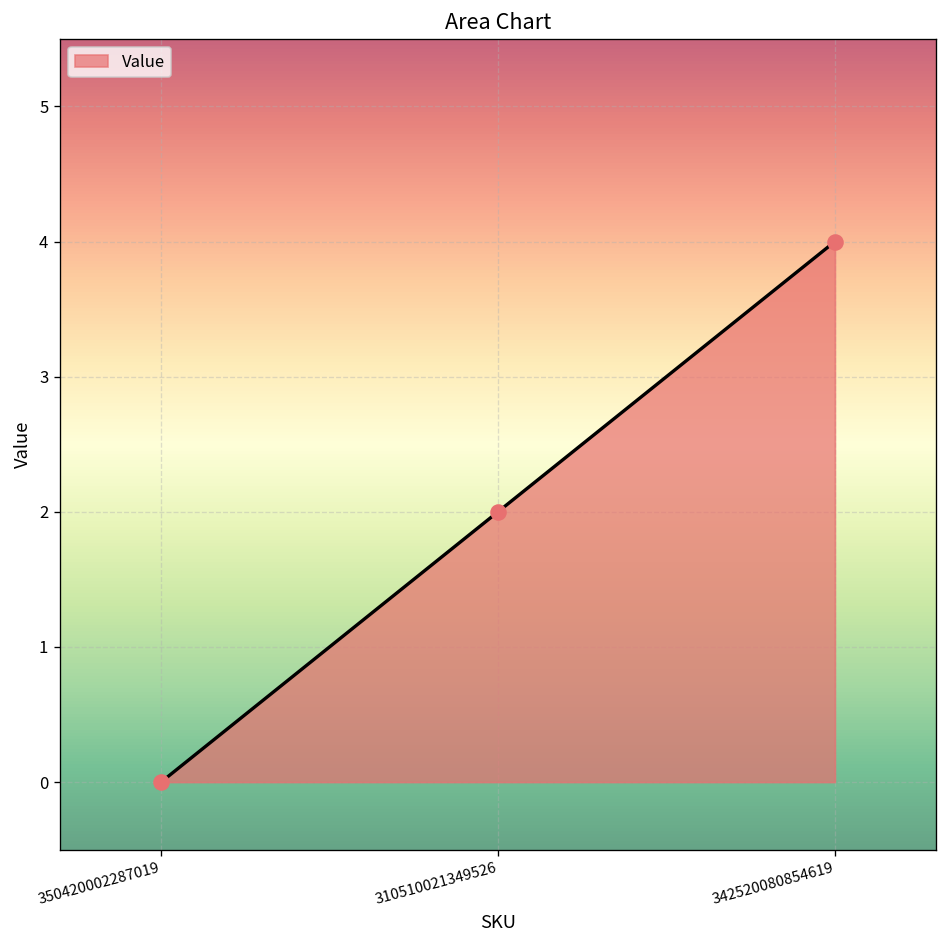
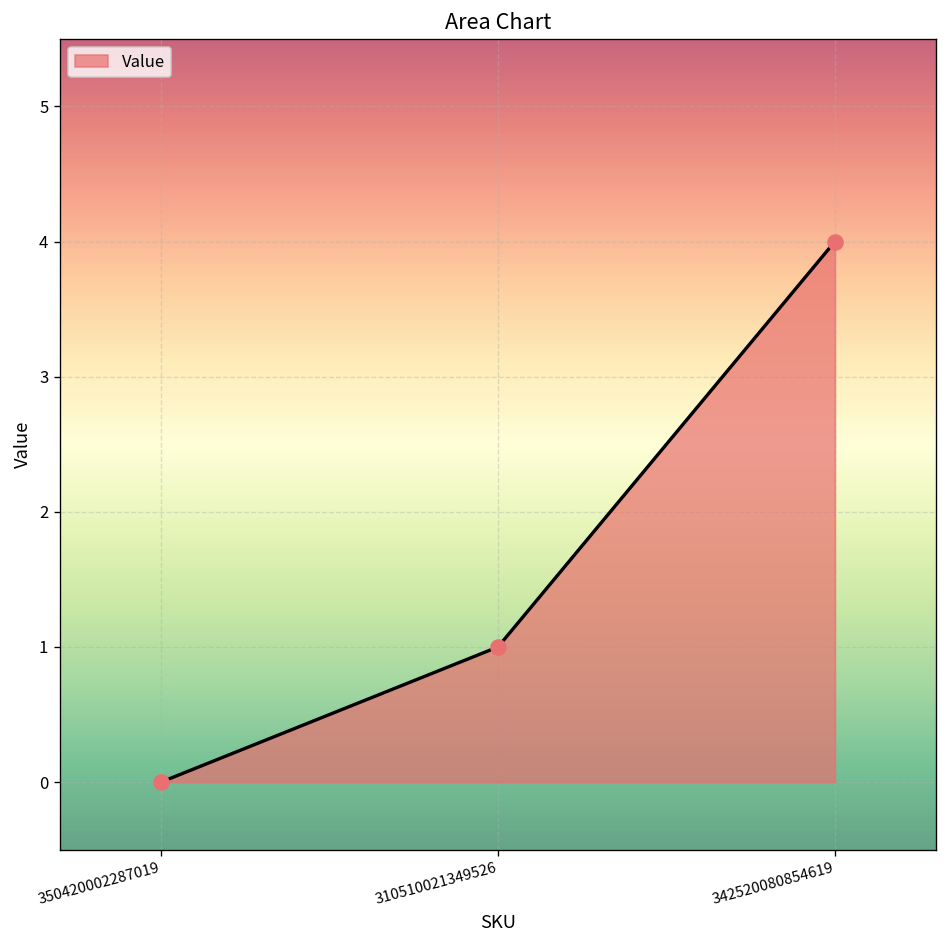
  {
    "350420002287019": 0,
-   "310510021349526": 2,
+   "310510021349526": 1,
    "342520080854619": 4
  }
